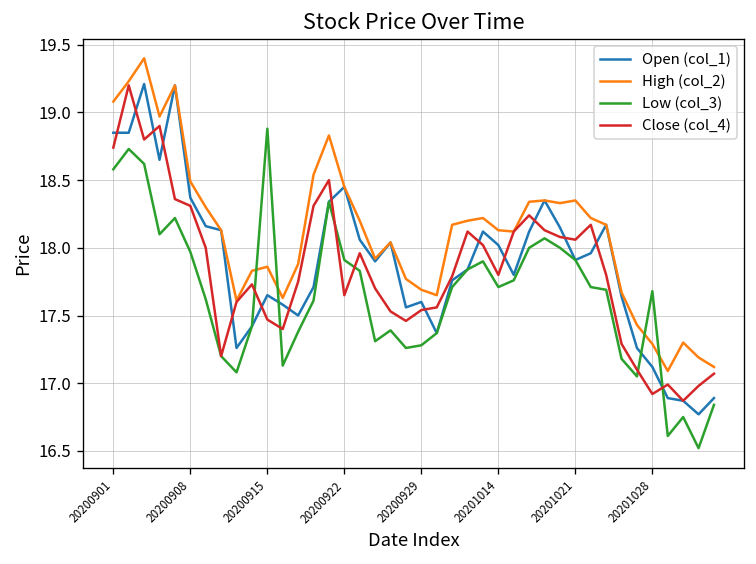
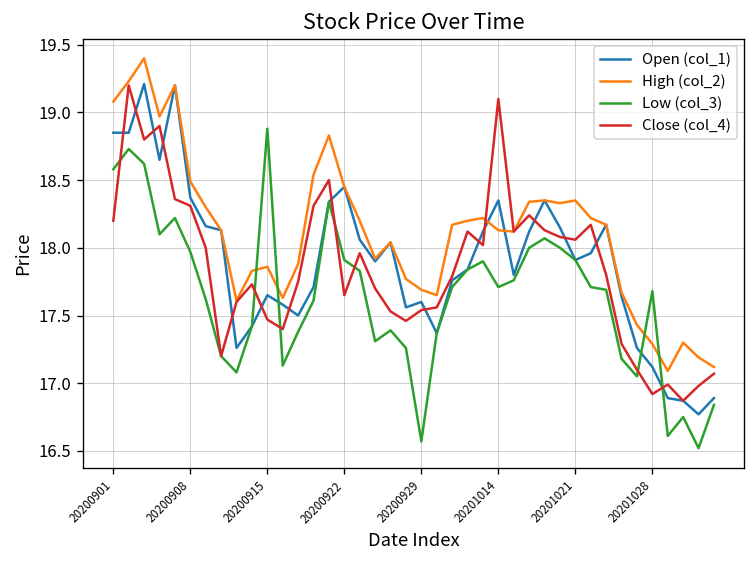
  {
    "Open (col_1)": {
      "20200901": 18.85,
      "20200908": 18.37,
      "20200915": 17.65,
      "20200929": 17.60,
-     "20201014": 18.02,
+     "20201014": 18.35,
      "20201028": 17.12
    },
    "High (col_2)": {
      "20200901": 19.08,
      "20200908": 18.49,
      "20200915": 17.86,
      "20200929": 17.69,
      "20201014": 18.13,
      "20201021": 18.35,
      "20201028": 17.29
    },
    "Low (col_3)": {
      "20200901": 18.58,
      "20200908": 17.97,
      "20200915": 18.88,
      "20200922": 17.91,
-     "20200929": 17.28,
+     "20200929": 16.57,
      "20201014": 17.71,
      "20201028": 17.68
    },
    "Close (col_4)": {
-     "20200901": 18.74,
+     "20200901": 18.20,
      "20200908": 18.31,
      "20200915": 17.47,
      "20200922": 17.65,
      "20200929": 17.54,
-     "20201014": 17.8,
+     "20201014": 19.1,
      "20201021": 18.06,
      "20201028": 16.92
    }
  }
